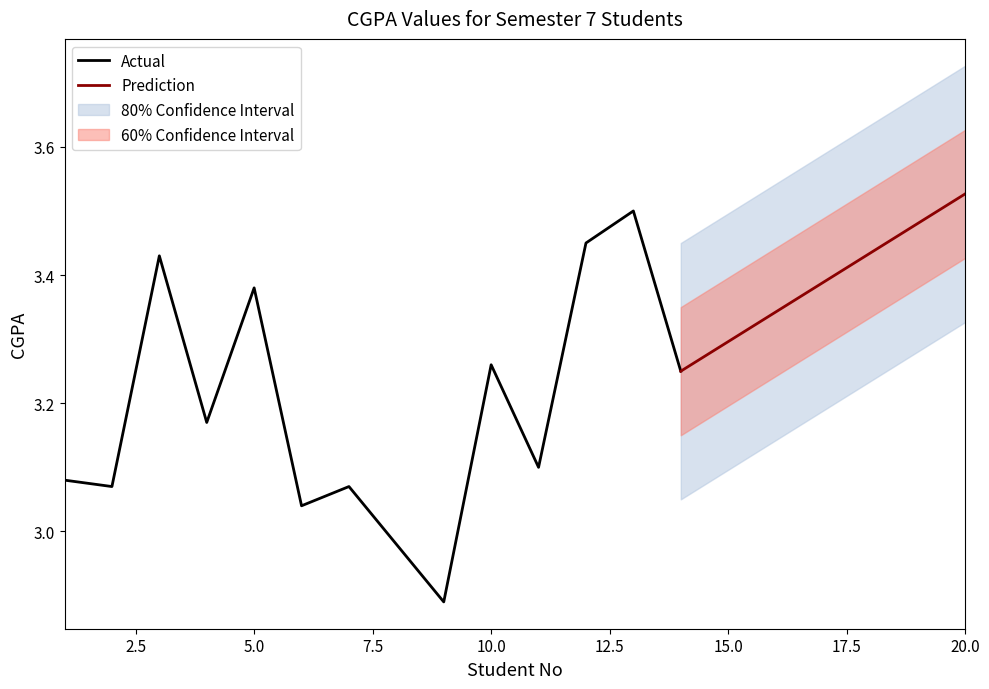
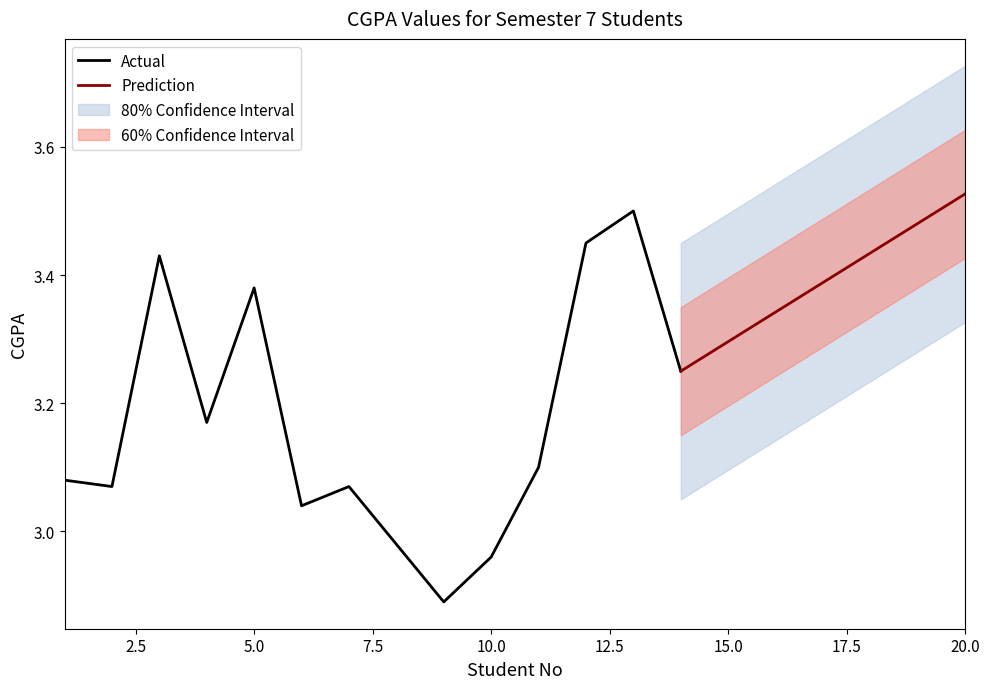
  {
    "Actual": {
      "5.0": 3.38,
-     "10.0": 3.26
+     "10.0": 2.96
    },
    "Prediction": {
      "15.0": 3.30,
      "20.0": 3.53
    }
  }
